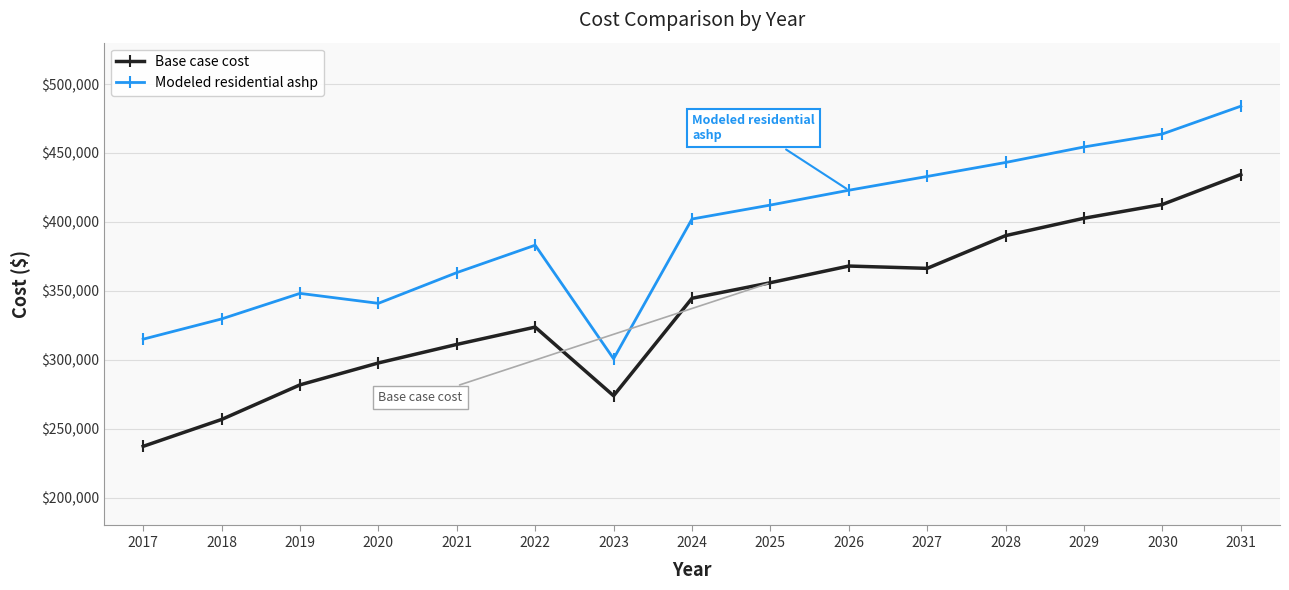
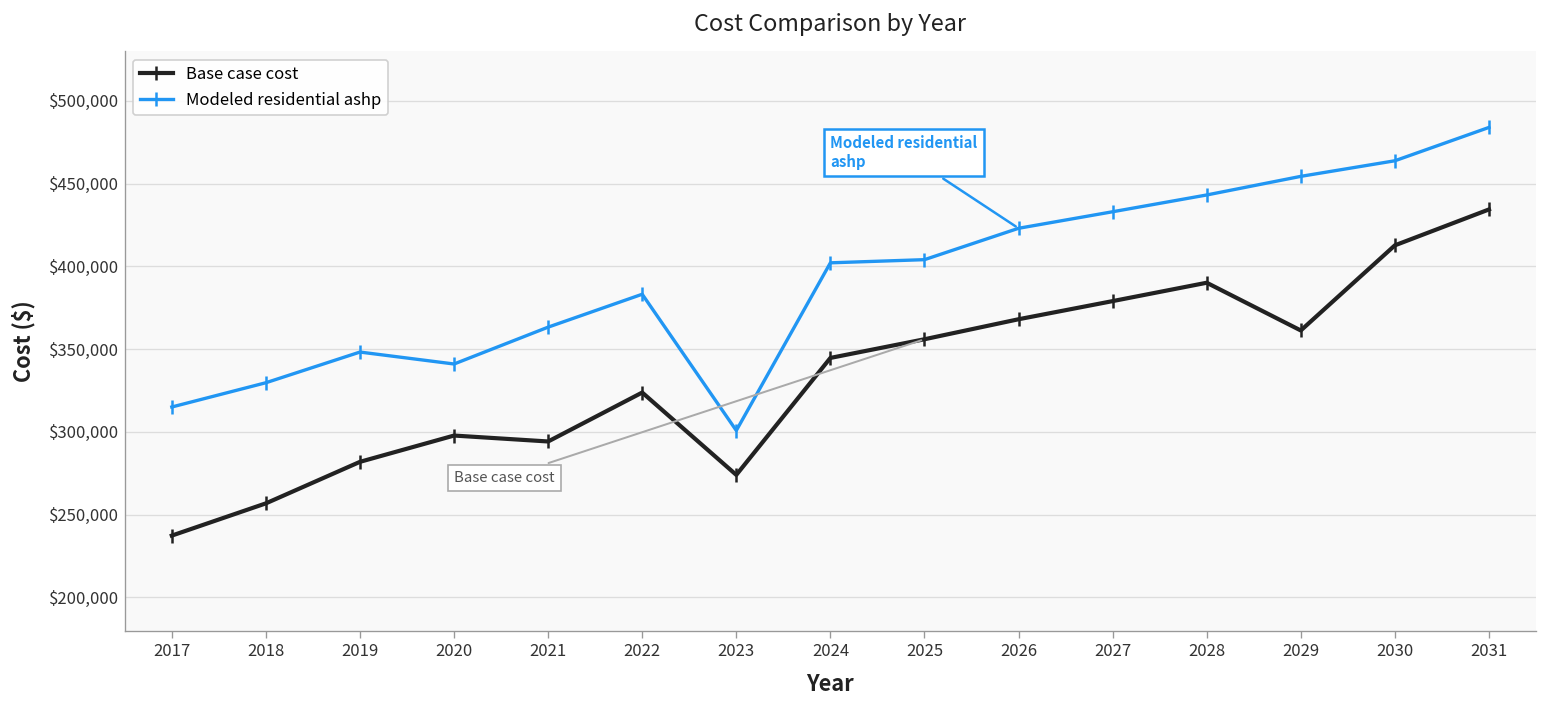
  {
    "Base case cost": {
      "2017": "$237,000",
      "2018": "$257,000",
      "2019": "$282,000",
      "2020": "$298,000",
-     "2021": "$311,000",
+     "2021": "$294,000",
      "2022": "$324,000",
      "2023": "$274,000",
      "2024": "$345,000",
      "2025": "$356,000",
      "2026": "$368,000",
-     "2027": "$366,000",
+     "2027": "$379,000",
      "2028": "$390,000",
-     "2029": "$403,000",
+     "2029": "$361,000",
      "2030": "$413,000",
      "2031": "$434,000"
    },
    "Modeled residential ashp": {
      "2017": "$315,000",
      "2018": "$330,000",
      "2019": "$348,000",
      "2020": "$341,000",
      "2021": "$363,000",
      "2022": "$383,000",
      "2023": "$301,000",
      "2024": "$402,000",
-     "2025": "$412,000",
+     "2025": "$404,000",
      "2026": "$423,000",
      "2027": "$433,000",
      "2028": "$443,000",
      "2029": "$454,000",
      "2030": "$464,000",
      "2031": "$484,000"
    }
  }
